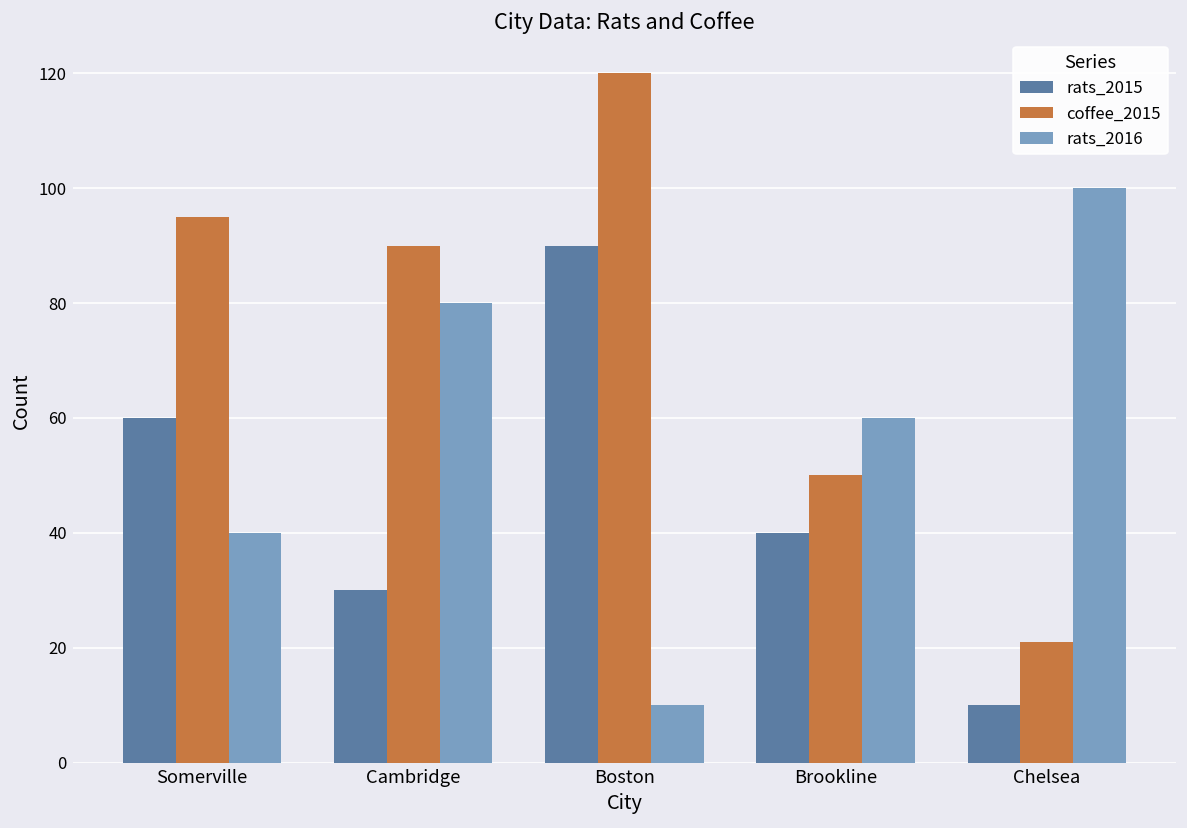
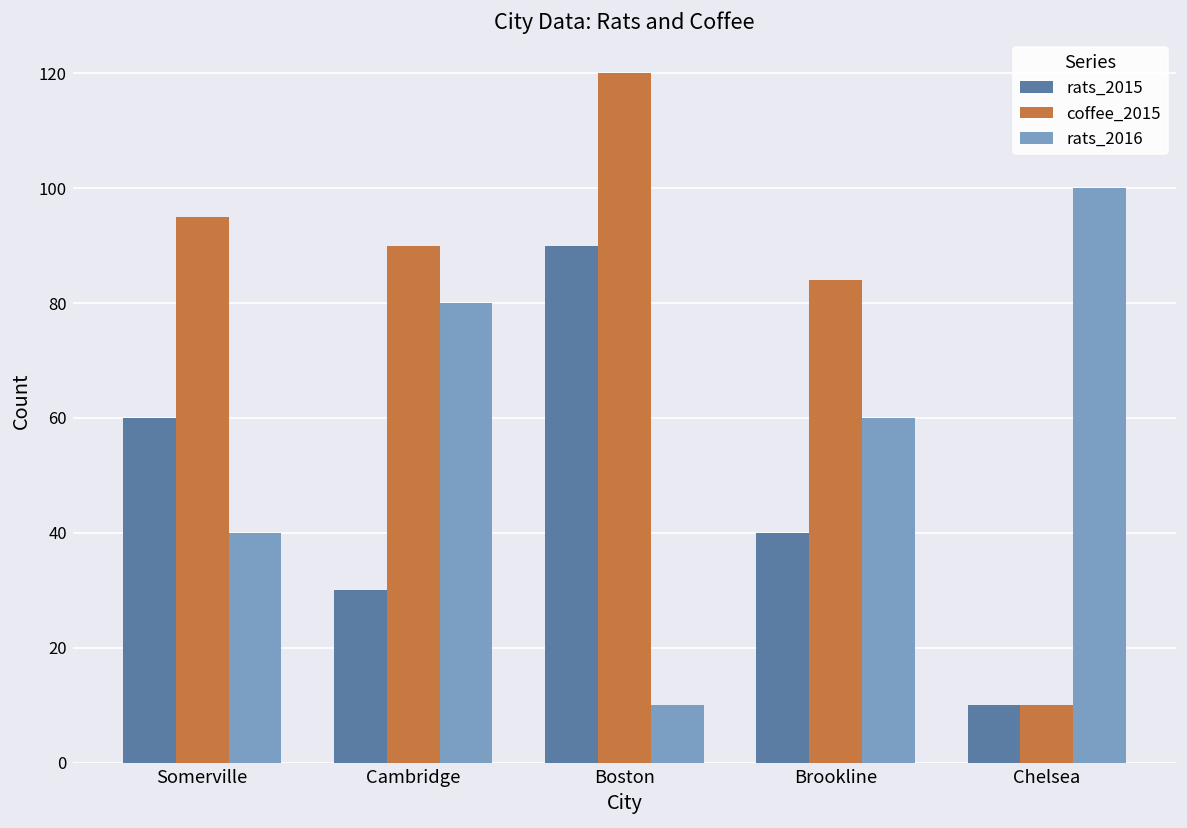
  {
    "coffee_2015": {
      "Somerville": 95,
      "Cambridge": 90,
      "Boston": 120,
-     "Brookline": 50,
-     "Chelsea": 21
+     "Brookline": 84,
+     "Chelsea": 10
    }
  }
